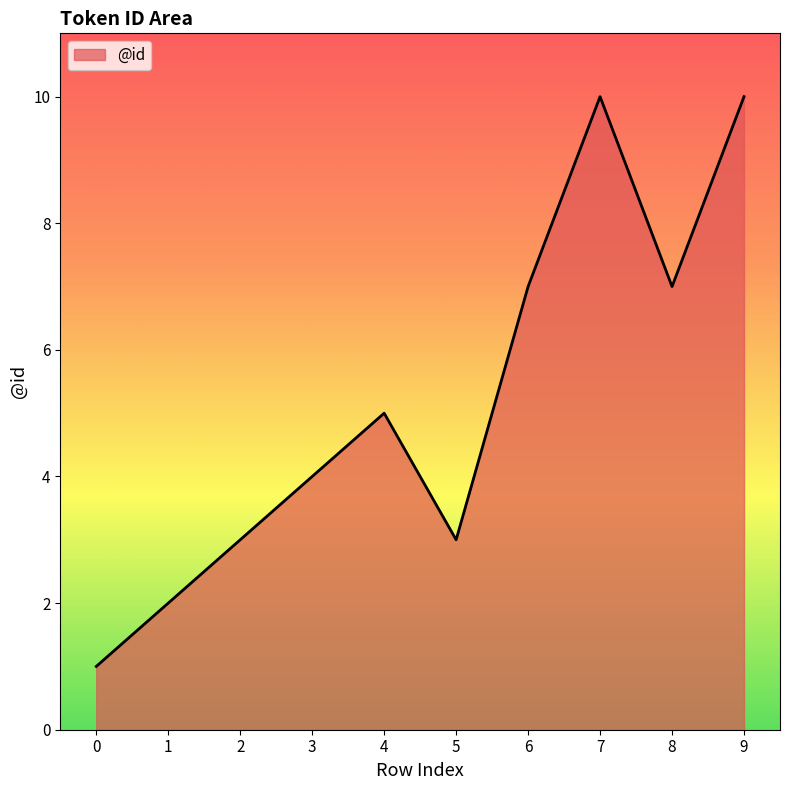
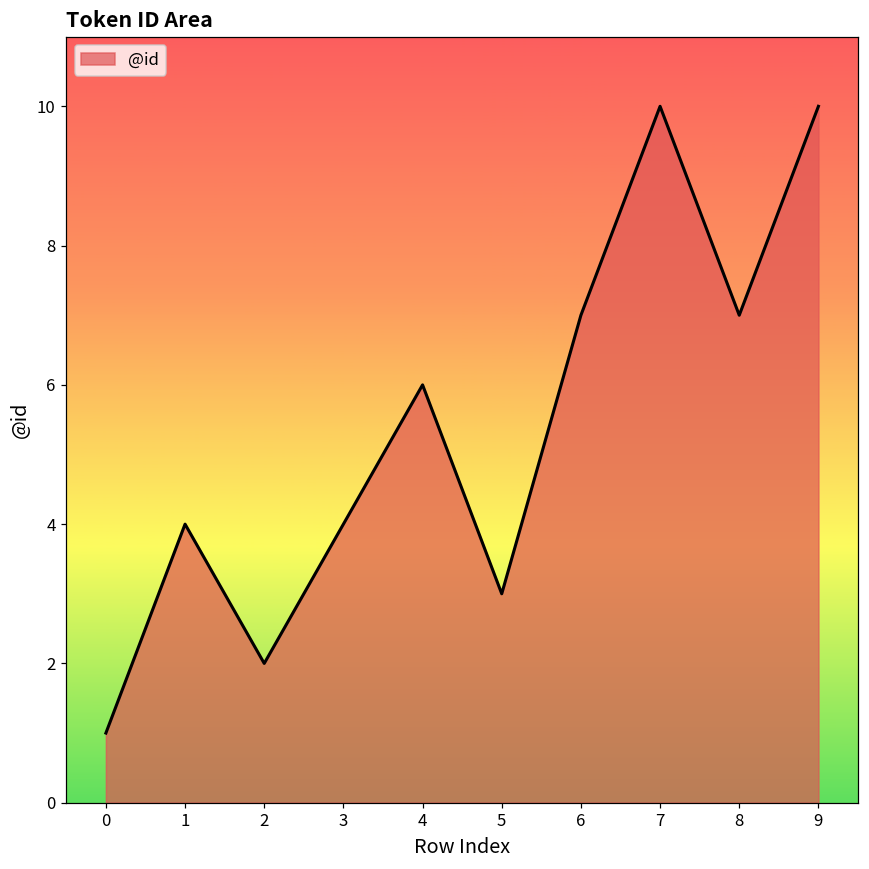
  {
    "0": 1,
-   "1": 2,
-   "2": 3,
+   "1": 4,
+   "2": 2,
    "3": 4,
-   "4": 5,
+   "4": 6,
    "5": 3,
    "6": 7,
    "7": 10,
    "8": 7,
    "9": 10
  }
